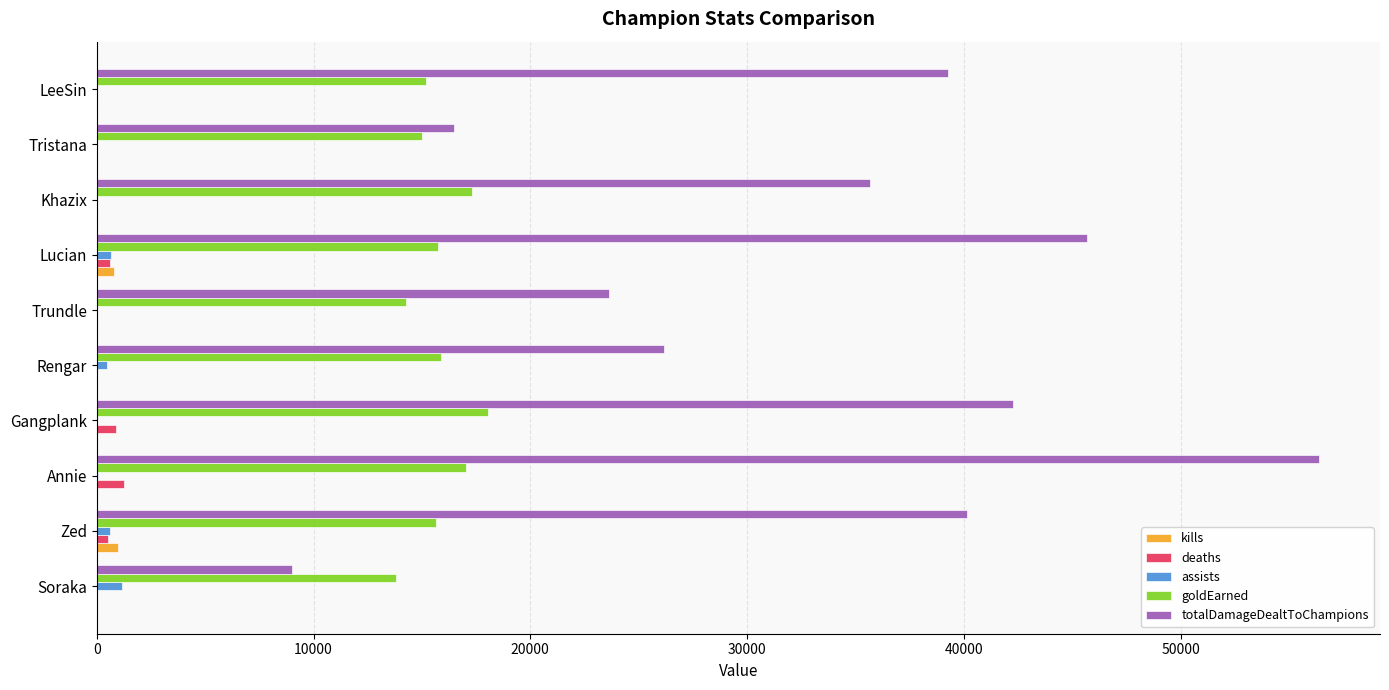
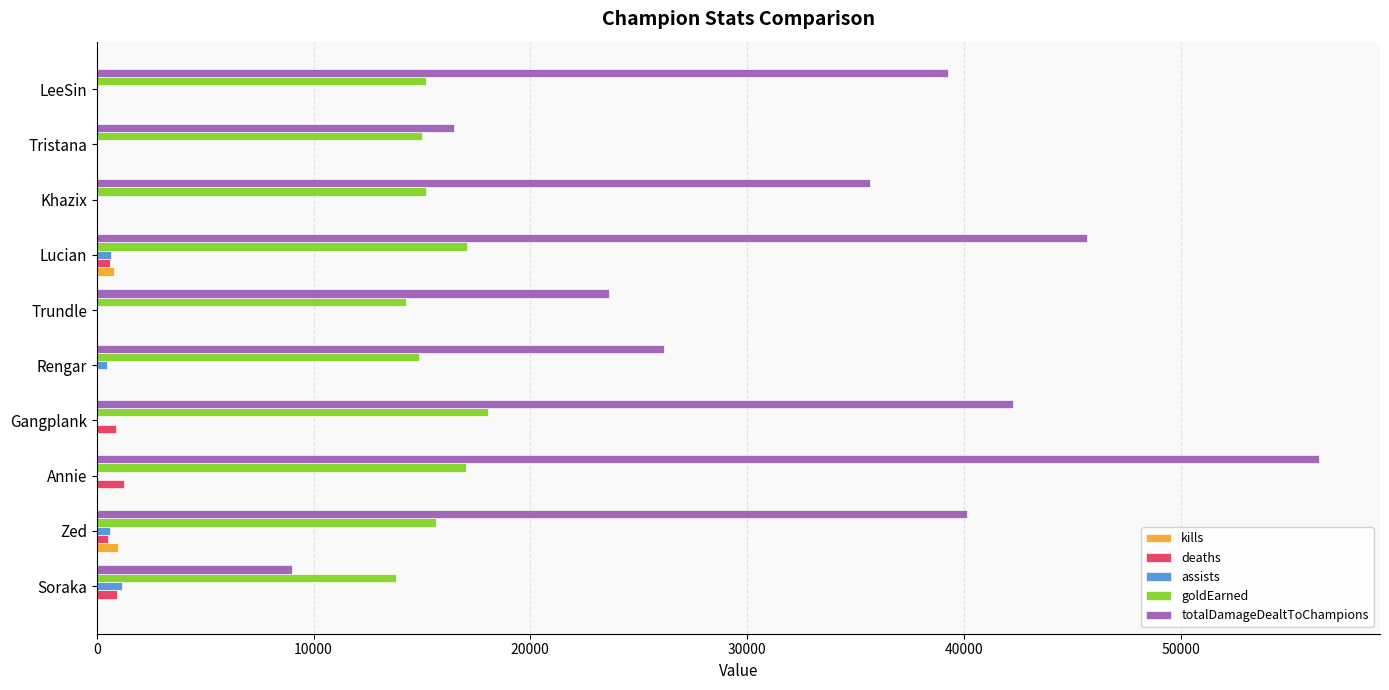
  {
    "kills": {
      "Lucian": 800,
      "Zed": 1000
    },
    "deaths": {
      "Lucian": 600,
      "Gangplank": 900,
      "Annie": 1200,
      "Zed": 500,
-     "Soraka": 0
+     "Soraka": 900
    },
    "assists": {
      "Lucian": 600,
      "Rengar": 500,
      "Zed": 600,
      "Soraka": 1200
    },
    "goldEarned": {
      "LeeSin": 15200,
      "Tristana": 15000,
-     "Khazix": 17300,
-     "Lucian": 15800,
+     "Khazix": 15200,
+     "Lucian": 17100,
      "Trundle": 14300,
-     "Rengar": 15900,
+     "Rengar": 14900,
      "Gangplank": 18100,
      "Annie": 17000,
      "Zed": 15700,
      "Soraka": 13800
    },
    "totalDamageDealtToChampions": {
      "LeeSin": 39300,
      "Tristana": 16500,
      "Khazix": 35700,
      "Lucian": 45700,
      "Trundle": 23600,
      "Rengar": 26200,
      "Gangplank": 42300,
      "Annie": 56400,
      "Zed": 40100,
      "Soraka": 9000
    }
  }
